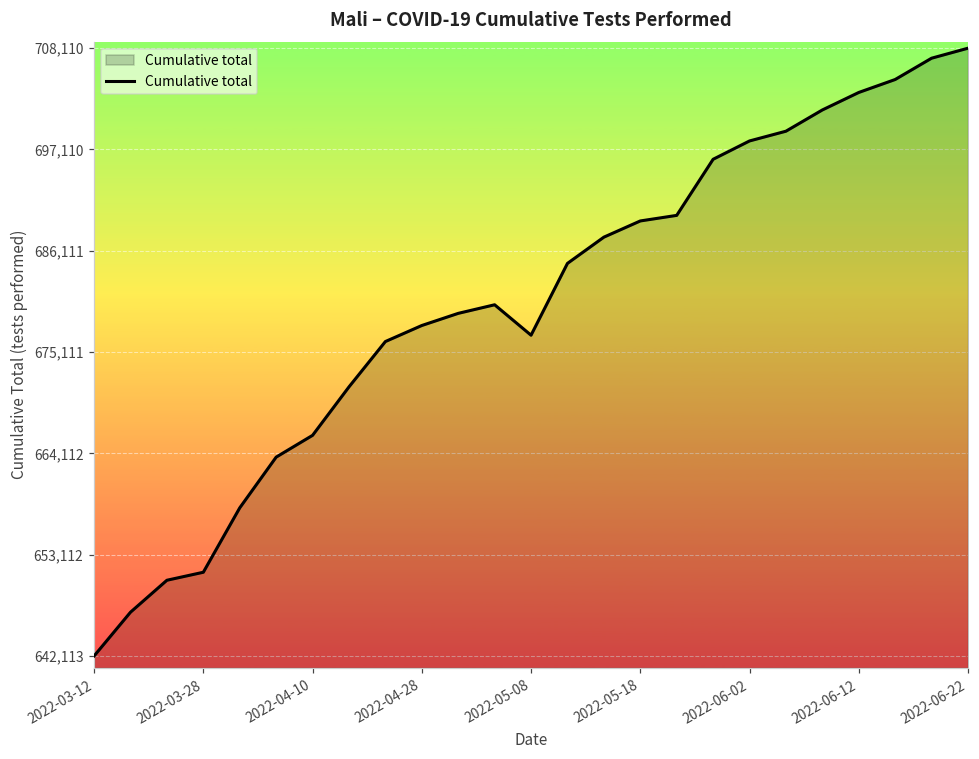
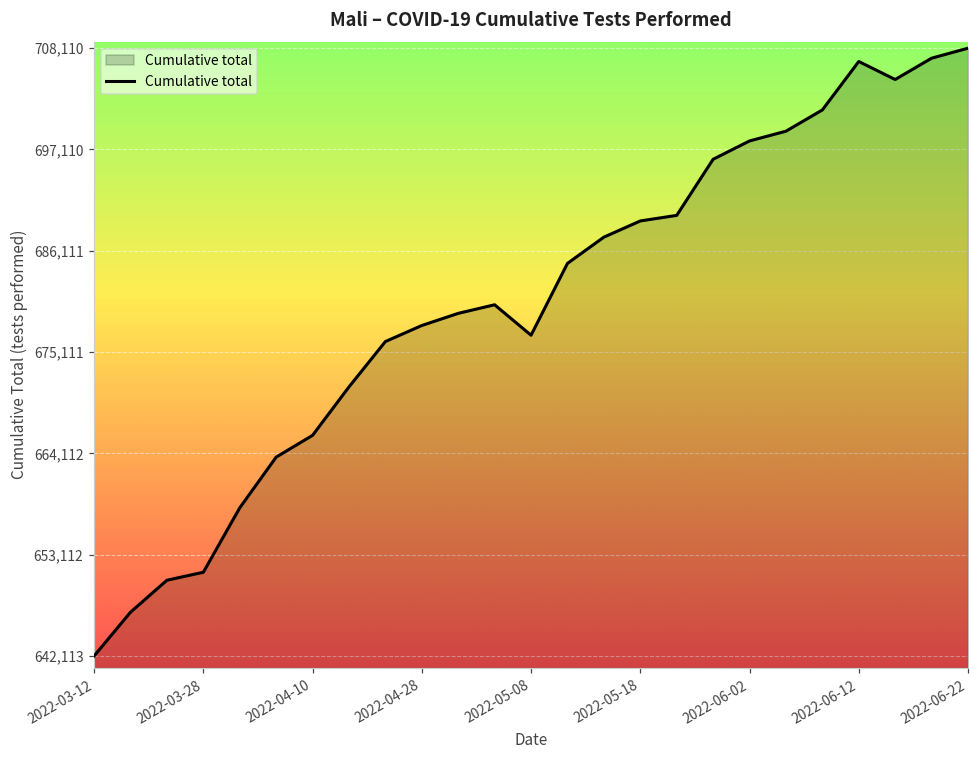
  {
    "2022-03-12": "642,000",
    "2022-03-28": "651,000",
    "2022-04-10": "666,000",
    "2022-04-28": "678,000",
    "2022-05-08": "677,000",
    "2022-05-18": "689,000",
    "2022-06-02": "698,000",
-   "2022-06-12": "703,000",
+   "2022-06-12": "707,000",
    "2022-06-22": "708,000"
  }
